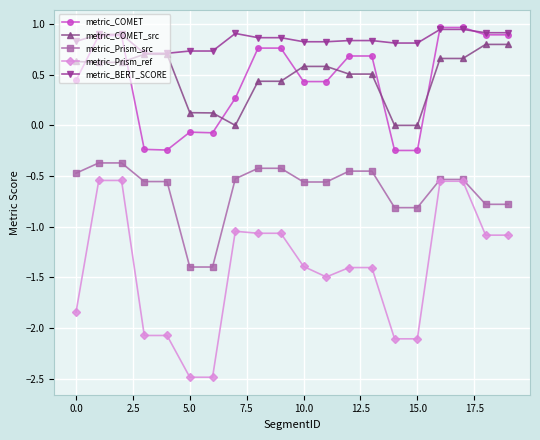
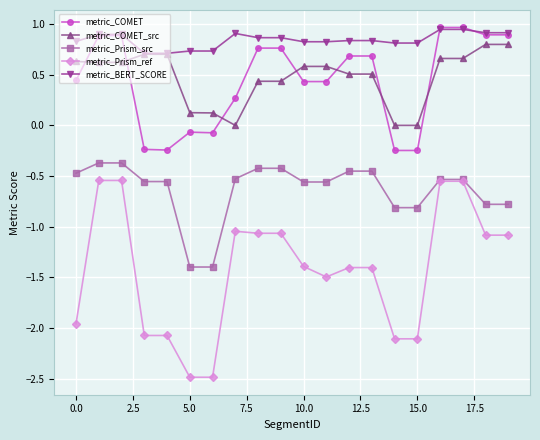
  {
    "metric_Prism_ref": {
-     "0.0": -1.85,
+     "0.0": -1.96,
      "5.0": -2.49,
      "10.0": -1.39,
      "15.0": -2.11
    }
  }
